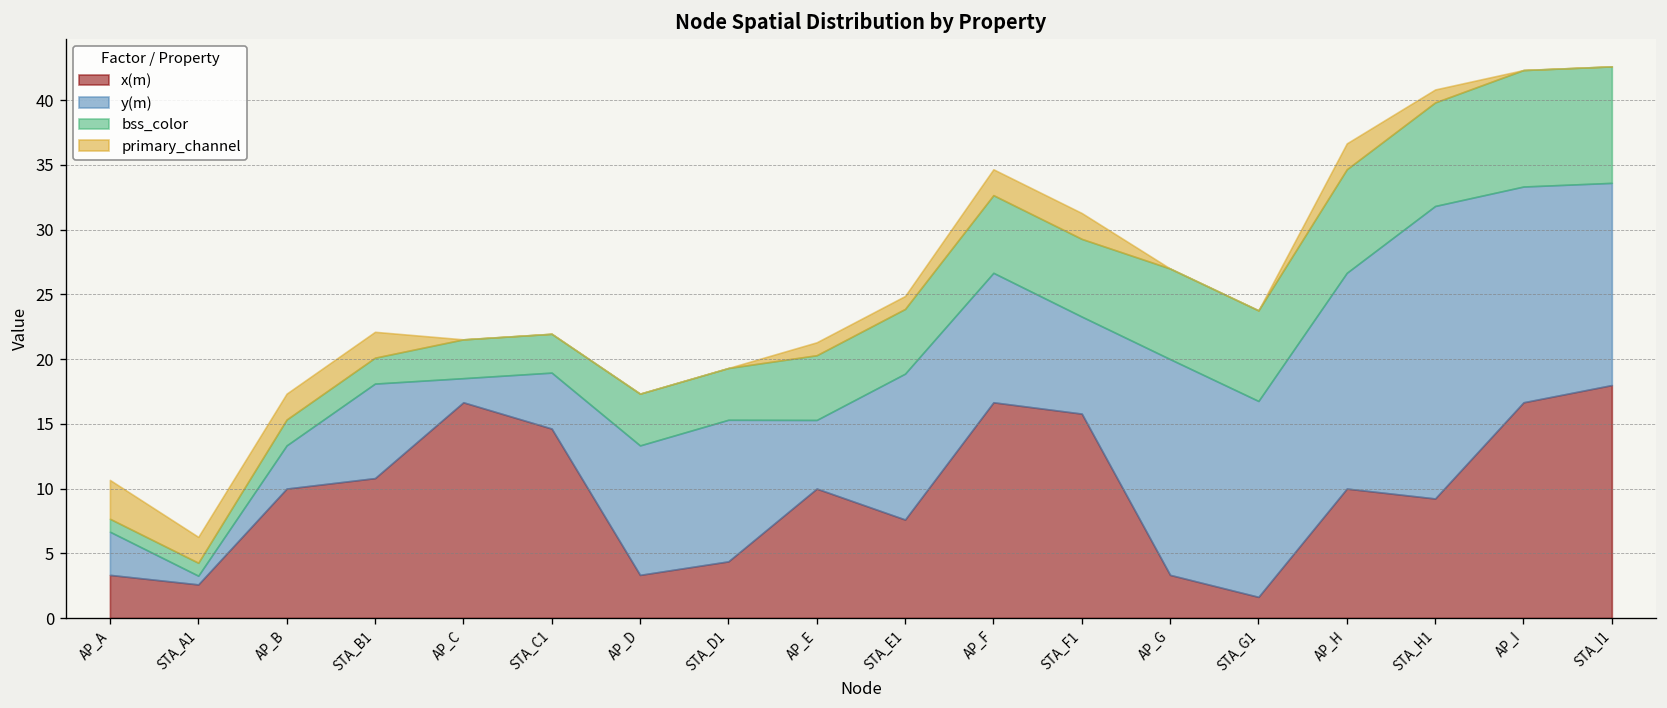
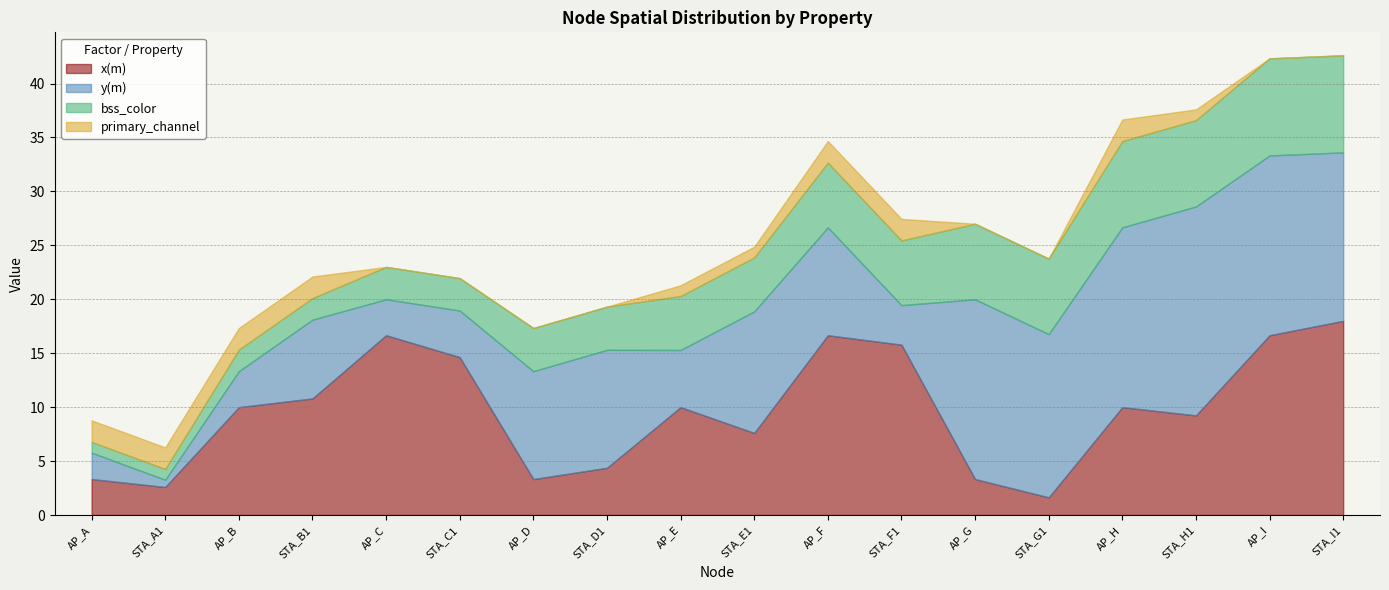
  {
    "x(m)": {
      "AP_A": 3.3,
      "STA_A1": 2.6,
      "AP_B": 10.0,
      "STA_B1": 10.8,
      "AP_C": 16.7,
      "STA_C1": 14.6,
      "AP_D": 3.3,
      "STA_D1": 4.4,
      "AP_E": 10.0,
      "STA_E1": 7.6,
      "AP_F": 16.7,
      "STA_F1": 15.8,
      "AP_G": 3.3,
      "STA_G1": 1.6,
      "AP_H": 10.0,
      "STA_H1": 9.2,
      "AP_I": 16.7,
      "STA_I1": 18.0
    },
    "y(m)": {
-     "AP_A": 3.3,
+     "AP_A": 2.4,
      "STA_A1": 0.7,
      "AP_B": 3.3,
      "STA_B1": 7.3,
-     "AP_C": 1.9,
+     "AP_C": 3.3,
      "STA_C1": 4.3,
      "AP_D": 10.0,
      "STA_D1": 10.9,
      "AP_E": 5.3,
      "STA_E1": 11.3,
      "AP_F": 10.0,
-     "STA_F1": 7.5,
+     "STA_F1": 3.7,
      "AP_G": 16.7,
      "STA_G1": 15.1,
      "AP_H": 16.7,
-     "STA_H1": 22.6,
+     "STA_H1": 19.4,
      "AP_I": 16.7,
      "STA_I1": 15.6
    },
    "bss_color": {
      "AP_A": 1.0,
      "STA_A1": 1.0,
      "AP_B": 2.0,
      "STA_B1": 2.0,
      "AP_E": 5.0,
      "STA_E1": 5.0,
      "AP_F": 6.0,
      "STA_F1": 6.0,
      "AP_H": 8.0,
      "STA_H1": 8.0
    },
    "primary_channel": {
-     "AP_A": 3,
+     "AP_A": 2,
      "STA_A1": 2,
      "AP_B": 2,
      "STA_B1": 2,
      "AP_E": 1,
      "STA_E1": 1,
      "AP_F": 2,
      "STA_F1": 2,
      "AP_H": 2,
      "STA_H1": 1
    }
  }
